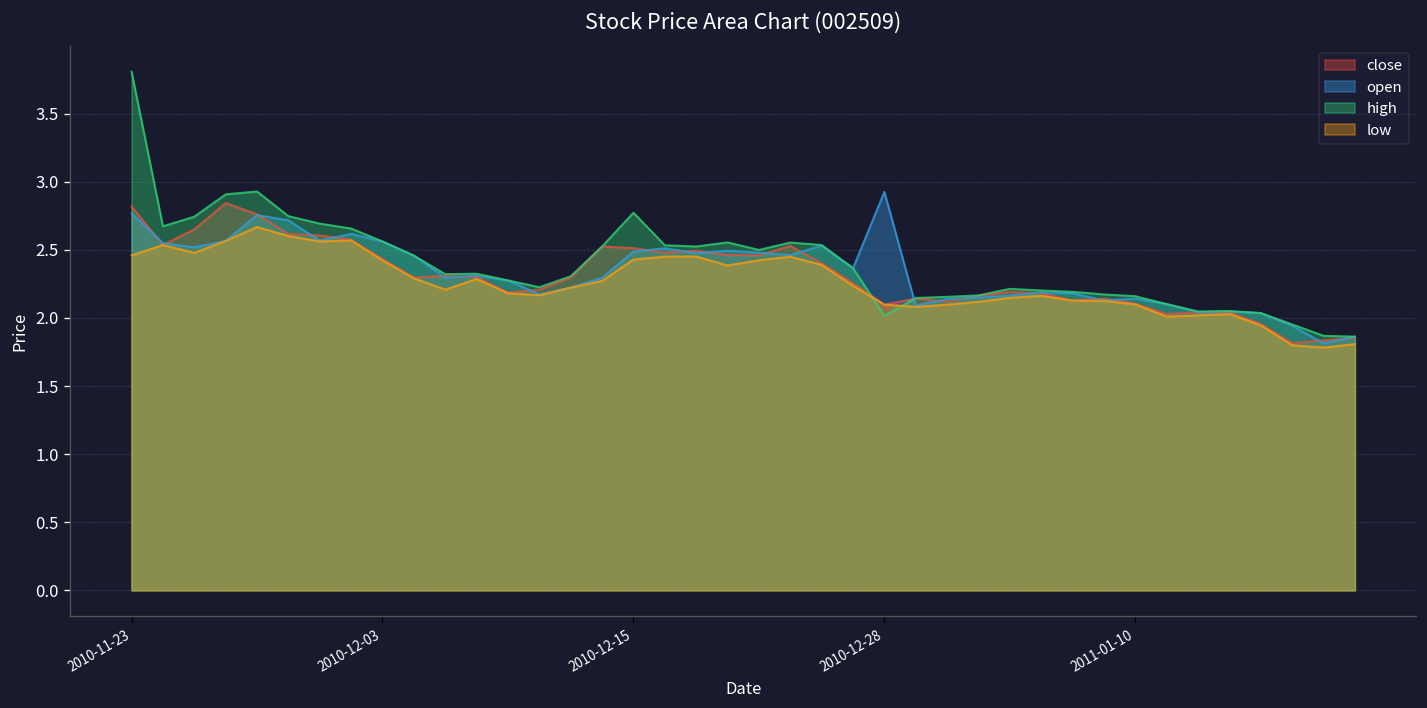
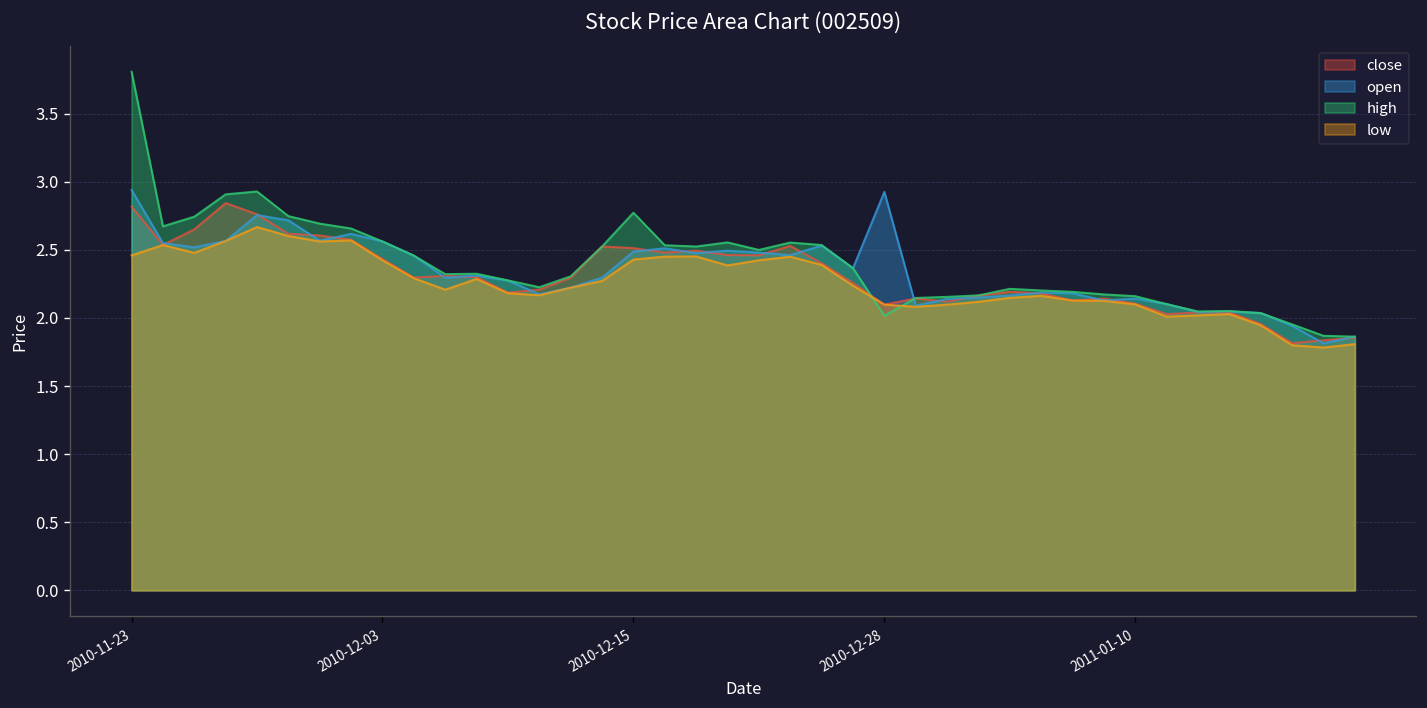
  {
    "open": {
-     "2010-11-23": 2.77,
+     "2010-11-23": 2.94,
      "2010-12-15": 2.49,
      "2010-12-28": 2.93
    },
    "high": {
      "2010-11-23": 3.81,
      "2010-12-15": 2.77,
      "2010-12-28": 2.02
    }
  }
